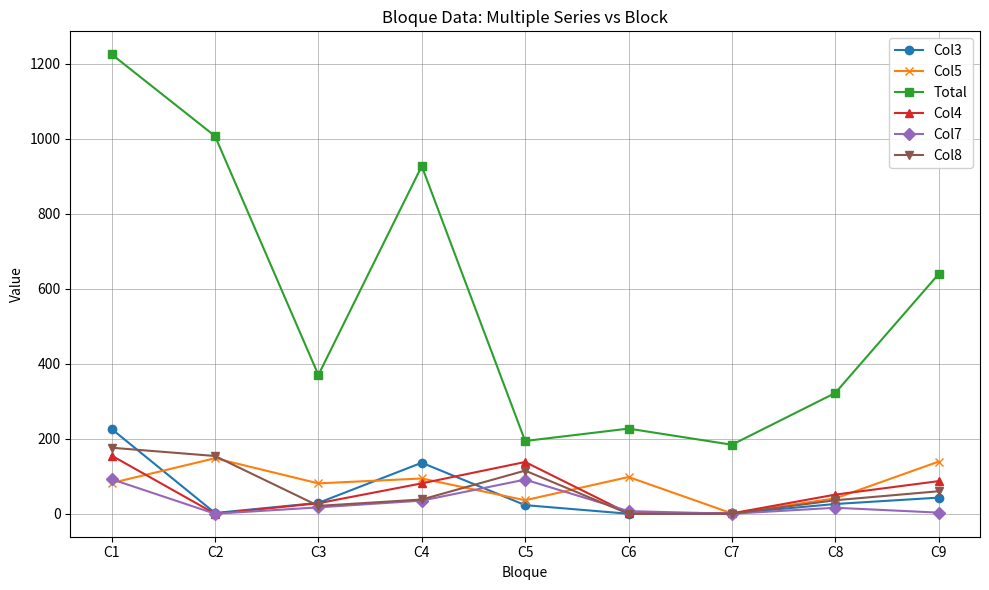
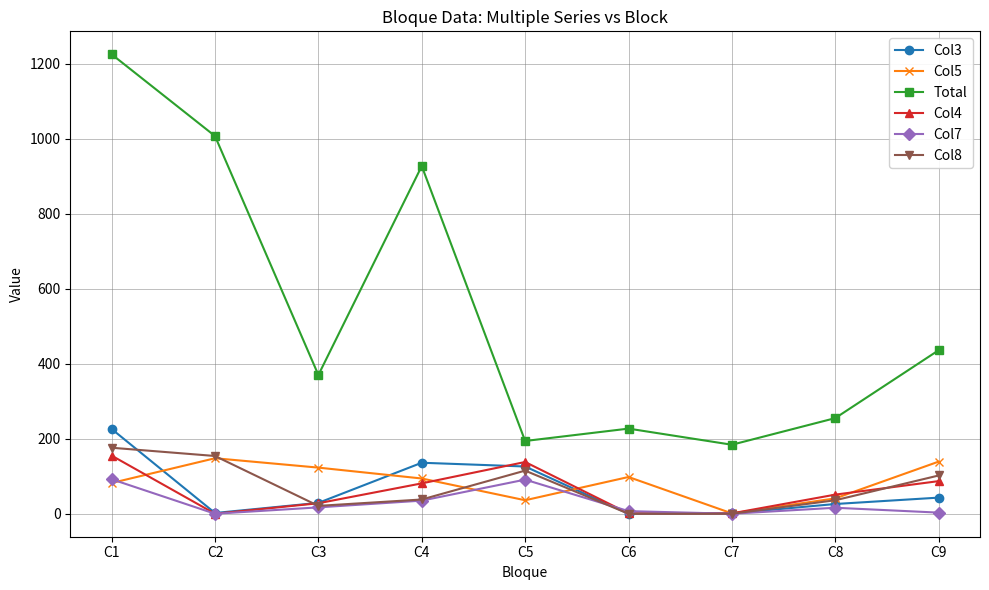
  {
    "Col3": {
      "C1": 230,
      "C4": 140,
-     "C5": 20,
+     "C5": 130,
      "C8": 30,
      "C9": 40
    },
    "Col5": {
      "C1": 80,
-     "C3": 80,
+     "C3": 120,
      "C4": 90,
      "C5": 40,
      "C6": 100,
      "C9": 140
    },
    "Total": {
      "C1": 1230,
      "C2": 1010,
      "C3": 370,
      "C4": 930,
      "C5": 190,
      "C6": 230,
      "C7": 180,
-     "C8": 320,
-     "C9": 640
+     "C8": 260,
+     "C9": 440
    },
    "Col4": {
      "C1": 160,
      "C4": 80,
      "C5": 140,
      "C8": 50,
      "C9": 90
    },
    "Col7": {
      "C1": 90,
      "C5": 90,
      "C8": 20,
      "C9": 0
    },
    "Col8": {
      "C1": 180,
      "C5": 120,
-     "C9": 60
+     "C9": 100
    }
  }
